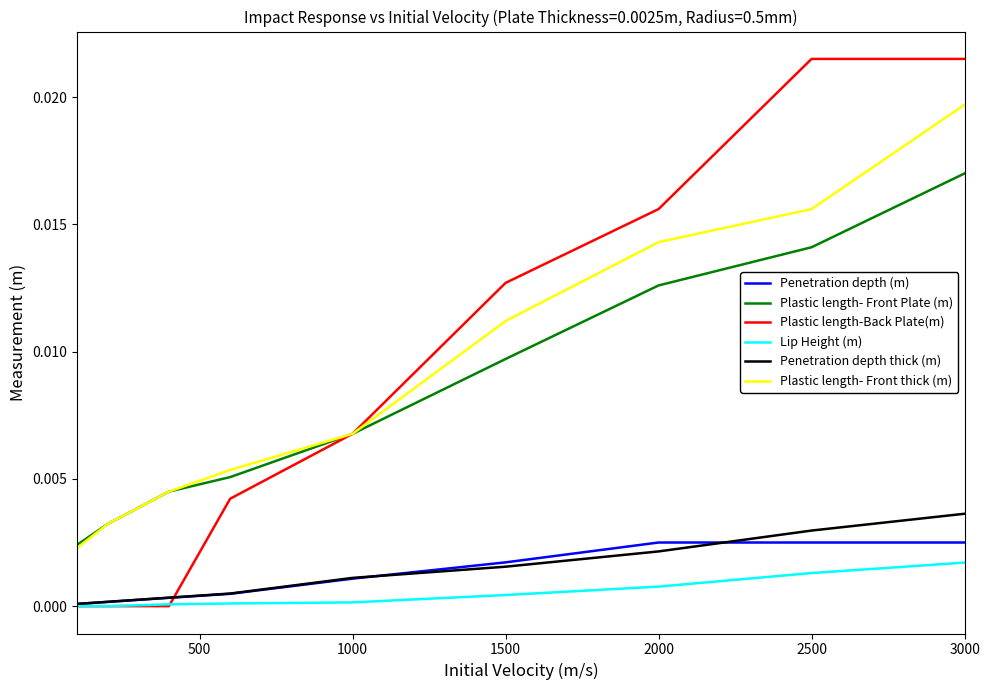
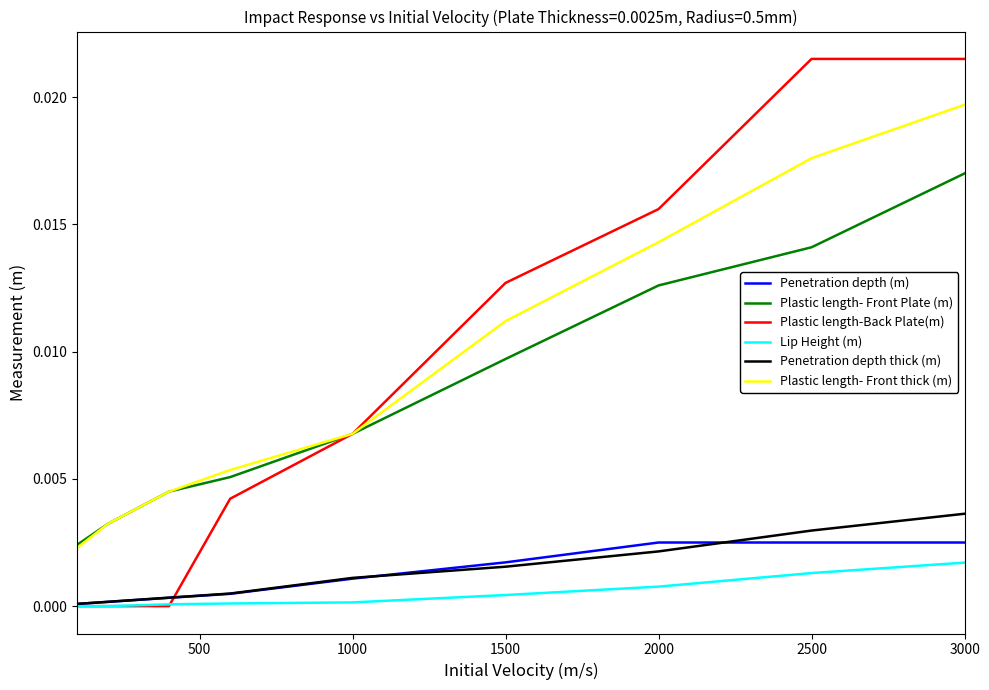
  {
    "Penetration depth (m)": {
      "1500": 0.0017,
      "2000": 0.0025,
      "2500": 0.0025,
      "3000": 0.0025
    },
    "Plastic length- Front Plate (m)": {
      "1500": 0.0097,
      "2000": 0.0126,
      "2500": 0.0141,
      "3000": 0.0170
    },
    "Plastic length-Back Plate(m)": {
      "1500": 0.0127,
      "2000": 0.0156,
      "2500": 0.0215,
      "3000": 0.0215
    },
    "Lip Height (m)": {
      "1000": 0.0001,
      "1500": 0.0004,
      "2000": 0.0008,
      "2500": 0.0013,
      "3000": 0.0017
    },
    "Penetration depth thick (m)": {
      "1500": 0.0016,
      "2000": 0.0022,
      "2500": 0.0030,
      "3000": 0.0036
    },
    "Plastic length- Front thick (m)": {
      "1500": 0.0112,
      "2000": 0.0143,
-     "2500": 0.0156,
+     "2500": 0.0176,
      "3000": 0.0197
    }
  }
